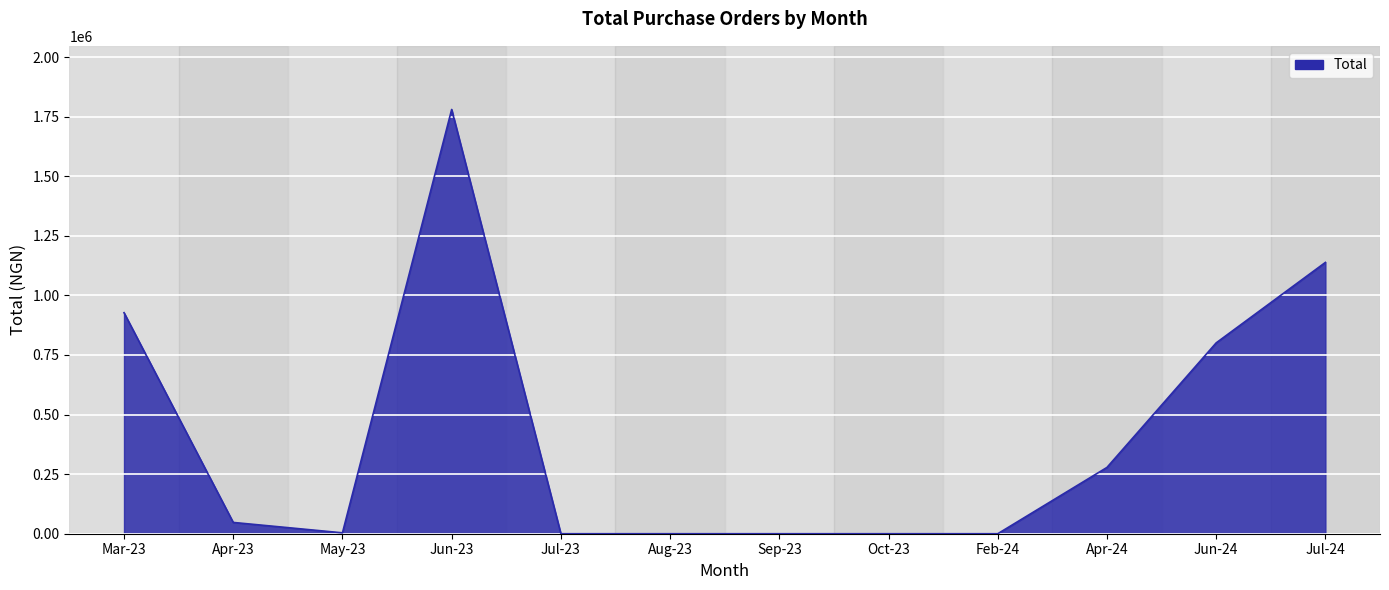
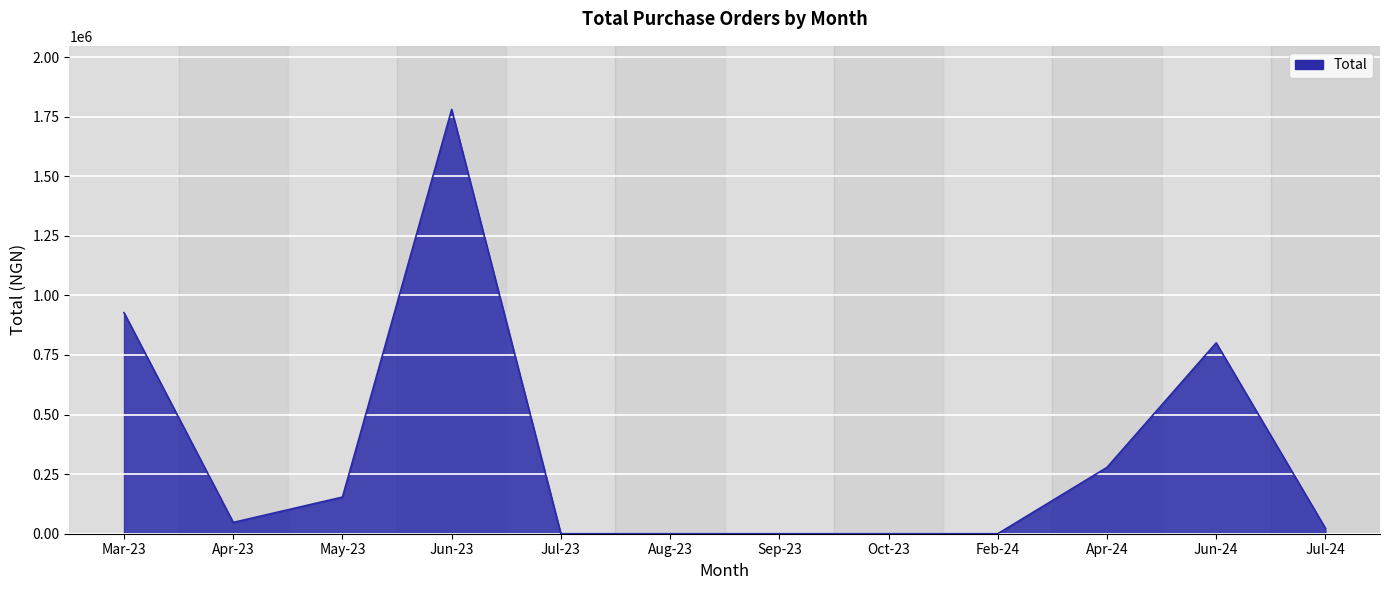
  {
    "Mar-23": 930000,
    "Apr-23": 50000,
-   "May-23": 0,
+   "May-23": 150000,
    "Jun-23": 1780000,
    "Jul-23": 0,
    "Aug-23": 0,
    "Sep-23": 0,
    "Oct-23": 0,
    "Feb-24": 0,
    "Apr-24": 280000,
    "Jun-24": 800000,
-   "Jul-24": 1140000
+   "Jul-24": 20000
  }
